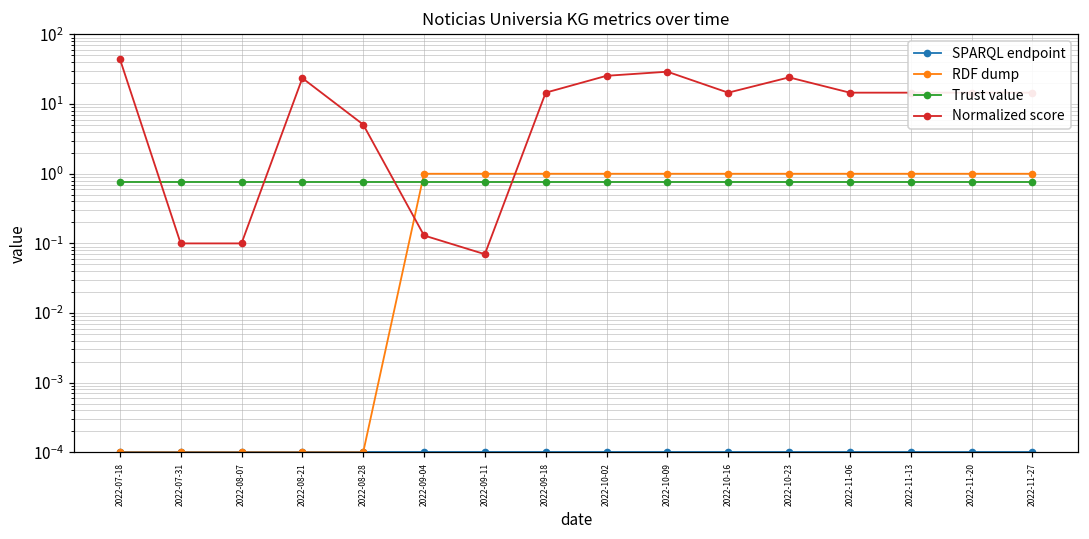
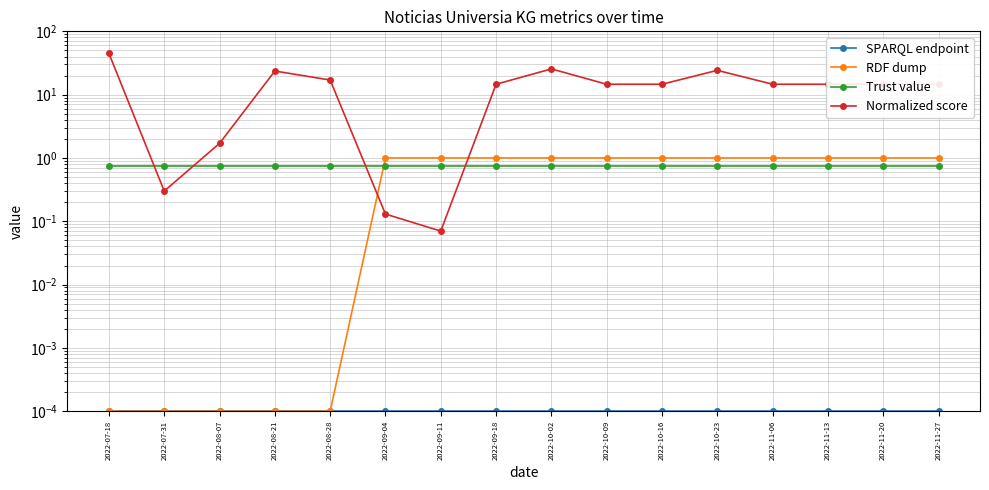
  {
    "SPARQL endpoint": {
      "2022-09-04": 0.00010,
      "2022-09-11": 0.00010,
      "2022-09-18": 0.00010,
      "2022-10-02": 0.00010,
      "2022-10-09": 0.00010,
      "2022-10-16": 0.00010,
      "2022-10-23": 0.00010,
      "2022-11-06": 0.00010,
      "2022-11-13": 0.00010,
      "2022-11-20": 0.00010,
      "2022-11-27": 0.00010
    },
    "RDF dump": {
      "2022-09-04": 1.0,
      "2022-09-11": 1.0,
      "2022-09-18": 1.0,
      "2022-10-02": 1.0,
      "2022-10-09": 1.0,
      "2022-10-16": 1.0,
      "2022-10-23": 1.0,
      "2022-11-06": 1.0,
      "2022-11-13": 1.0,
      "2022-11-20": 1.0,
      "2022-11-27": 1.0
    },
    "Trust value": {
      "2022-07-18": 0.8,
      "2022-07-31": 0.8,
      "2022-08-07": 0.8,
      "2022-08-21": 0.8,
      "2022-08-28": 0.8,
      "2022-09-04": 0.8,
      "2022-09-11": 0.8,
      "2022-09-18": 0.8,
      "2022-10-02": 0.8,
      "2022-10-09": 0.8,
      "2022-10-16": 0.8,
      "2022-10-23": 0.8,
      "2022-11-06": 0.8,
      "2022-11-13": 0.8,
      "2022-11-20": 0.8,
      "2022-11-27": 0.8
    },
    "Normalized score": {
      "2022-07-18": 40,
-     "2022-07-31": 0.1,
-     "2022-08-07": 0.1,
+     "2022-07-31": 0.3,
+     "2022-08-07": 1.7,
      "2022-08-21": 24,
-     "2022-08-28": 5,
+     "2022-08-28": 17,
      "2022-09-04": 0.13,
      "2022-09-11": 0.07,
      "2022-09-18": 15,
      "2022-10-02": 26,
-     "2022-10-09": 30,
+     "2022-10-09": 15,
      "2022-10-16": 15,
      "2022-10-23": 24,
      "2022-11-06": 15
    }
  }
